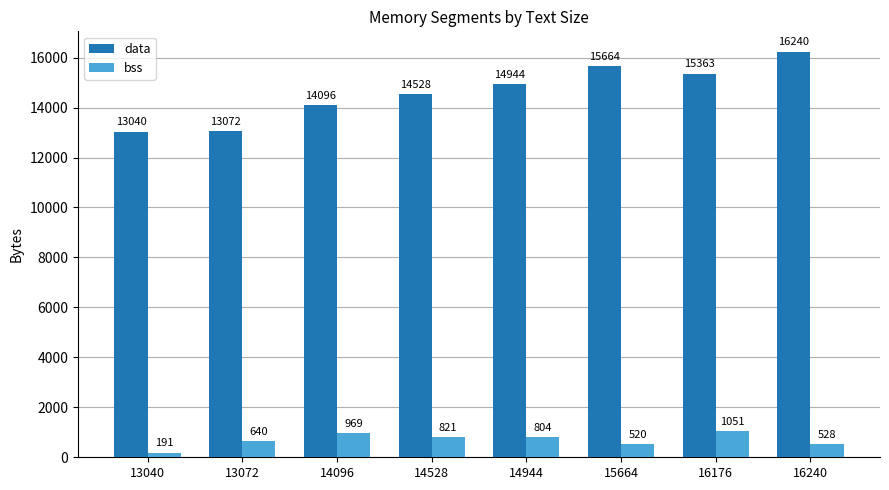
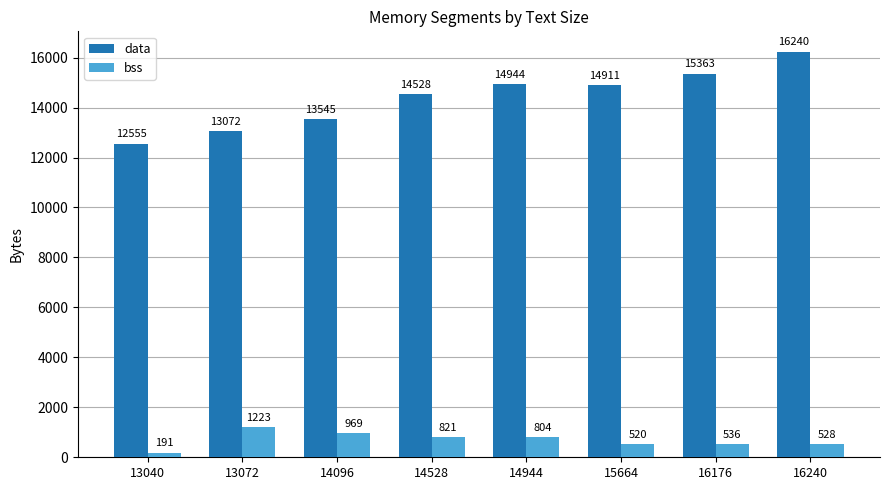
  {
    "data": {
-     "13040": 13040,
+     "13040": 12555,
      "13072": 13072,
-     "14096": 14096,
+     "14096": 13545,
      "14528": 14528,
      "14944": 14944,
-     "15664": 15664,
+     "15664": 14911,
      "16176": 15363,
      "16240": 16240
    },
    "bss": {
      "13040": 191,
-     "13072": 640,
+     "13072": 1223,
      "14096": 969,
      "14528": 821,
      "14944": 804,
      "15664": 520,
-     "16176": 1051,
+     "16176": 536,
      "16240": 528
    }
  }
